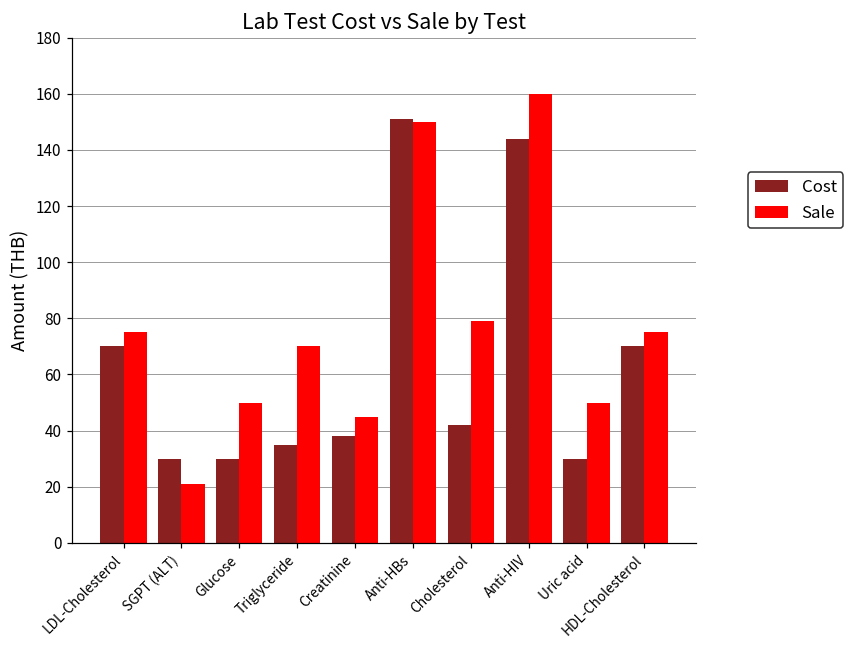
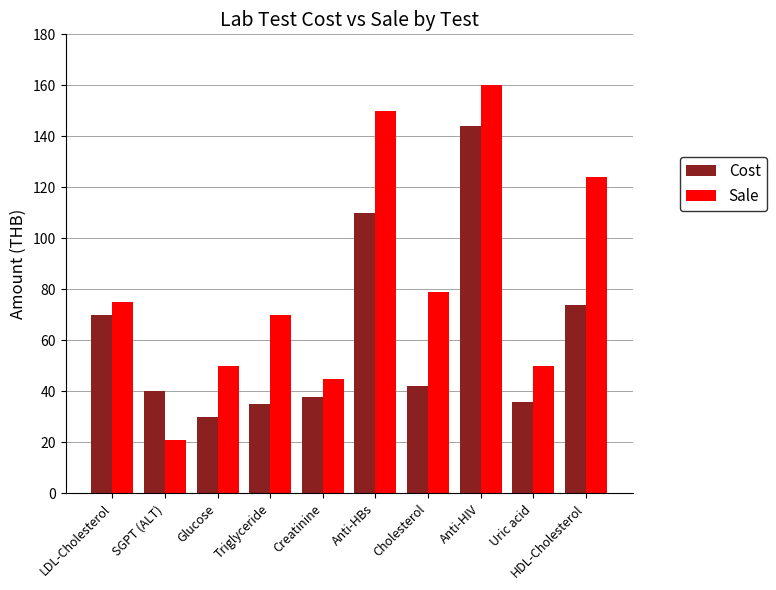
  {
    "Cost": {
      "LDL-Cholesterol": 70,
-     "SGPT (ALT)": 30,
+     "SGPT (ALT)": 40,
      "Glucose": 30,
      "Triglyceride": 35,
      "Creatinine": 38,
-     "Anti-HBs": 151,
+     "Anti-HBs": 110,
      "Cholesterol": 42,
      "Anti-HIV": 144,
-     "Uric acid": 30,
-     "HDL-Cholesterol": 70
+     "Uric acid": 36,
+     "HDL-Cholesterol": 74
    },
    "Sale": {
      "LDL-Cholesterol": 75,
      "SGPT (ALT)": 21,
      "Glucose": 50,
      "Triglyceride": 70,
      "Creatinine": 45,
      "Anti-HBs": 150,
      "Cholesterol": 79,
      "Anti-HIV": 160,
      "Uric acid": 50,
-     "HDL-Cholesterol": 75
+     "HDL-Cholesterol": 124
    }
  }
